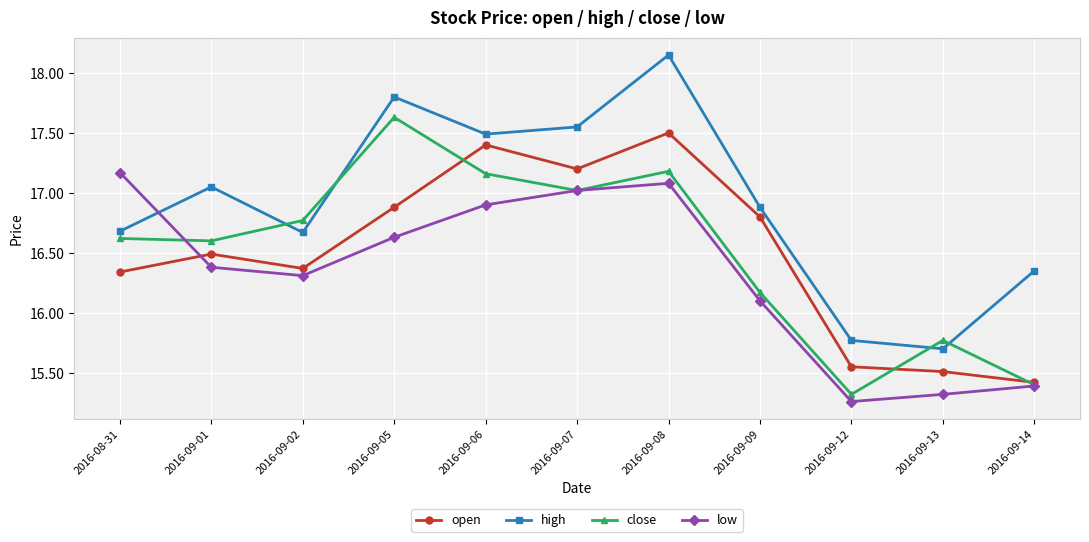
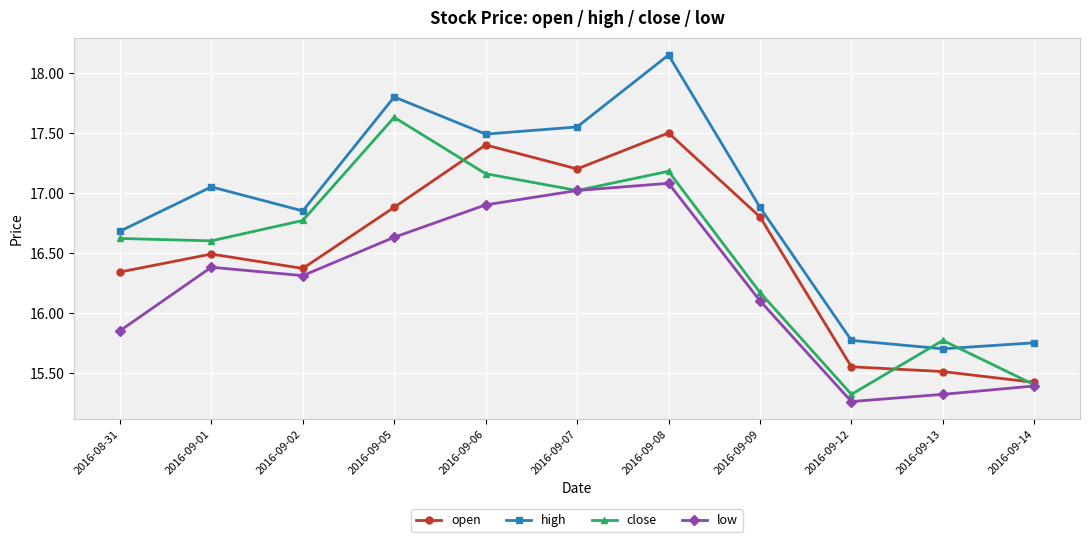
  {
    "open": {
      "2016-08-31": 16.34,
      "2016-09-01": 16.49,
      "2016-09-02": 16.37,
      "2016-09-05": 16.88,
      "2016-09-06": 17.40,
      "2016-09-07": 17.20,
      "2016-09-08": 17.50,
      "2016-09-09": 16.80,
      "2016-09-12": 15.55,
      "2016-09-13": 15.51
    },
    "high": {
      "2016-08-31": 16.68,
      "2016-09-01": 17.05,
-     "2016-09-02": 16.67,
+     "2016-09-02": 16.85,
      "2016-09-05": 17.80,
      "2016-09-06": 17.49,
      "2016-09-07": 17.55,
      "2016-09-08": 18.15,
      "2016-09-09": 16.88,
      "2016-09-12": 15.77,
      "2016-09-13": 15.70,
-     "2016-09-14": 16.35
+     "2016-09-14": 15.75
    },
    "close": {
      "2016-08-31": 16.62,
      "2016-09-01": 16.60,
      "2016-09-02": 16.77,
      "2016-09-05": 17.63,
      "2016-09-06": 17.16,
      "2016-09-08": 17.18,
      "2016-09-09": 16.17,
      "2016-09-12": 15.32,
      "2016-09-13": 15.77
    },
    "low": {
-     "2016-08-31": 17.17,
+     "2016-08-31": 15.85,
      "2016-09-01": 16.38,
      "2016-09-02": 16.31,
      "2016-09-05": 16.63,
      "2016-09-06": 16.90,
      "2016-09-08": 17.08,
      "2016-09-09": 16.10,
      "2016-09-12": 15.26,
      "2016-09-13": 15.32
    }
  }
